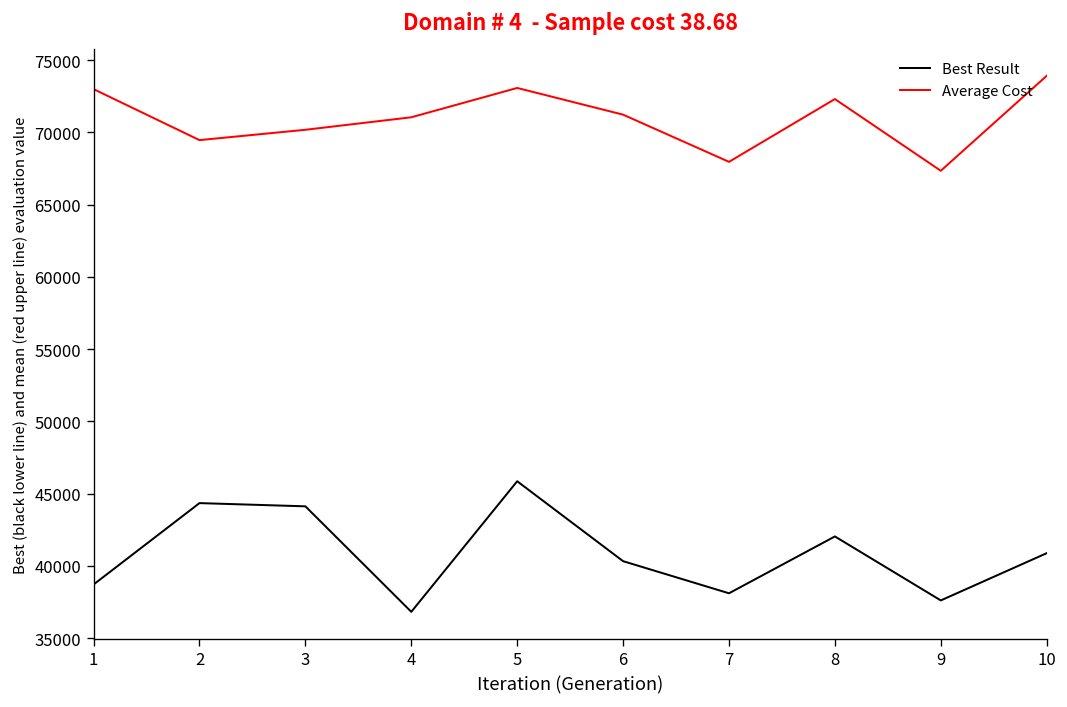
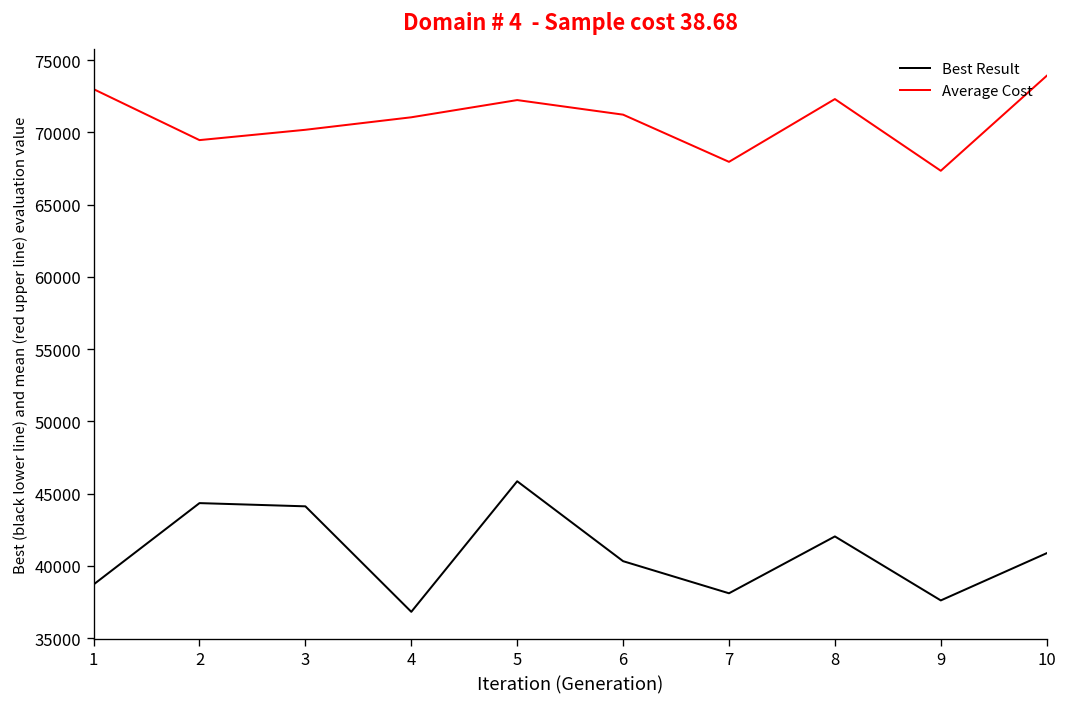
  {
    "Best Result": {
      "1": 38700,
      "2": 44300,
      "3": 44100,
      "4": 36800,
      "5": 45900,
      "6": 40300,
      "7": 38100,
      "8": 42000,
      "9": 37600,
      "10": 40900
    },
    "Average Cost": {
      "1": 73000,
      "2": 69500,
      "3": 70200,
      "4": 71000,
-     "5": 73100,
+     "5": 72200,
      "6": 71200,
      "7": 68000,
      "8": 72300,
      "9": 67300,
      "10": 73900
    }
  }
